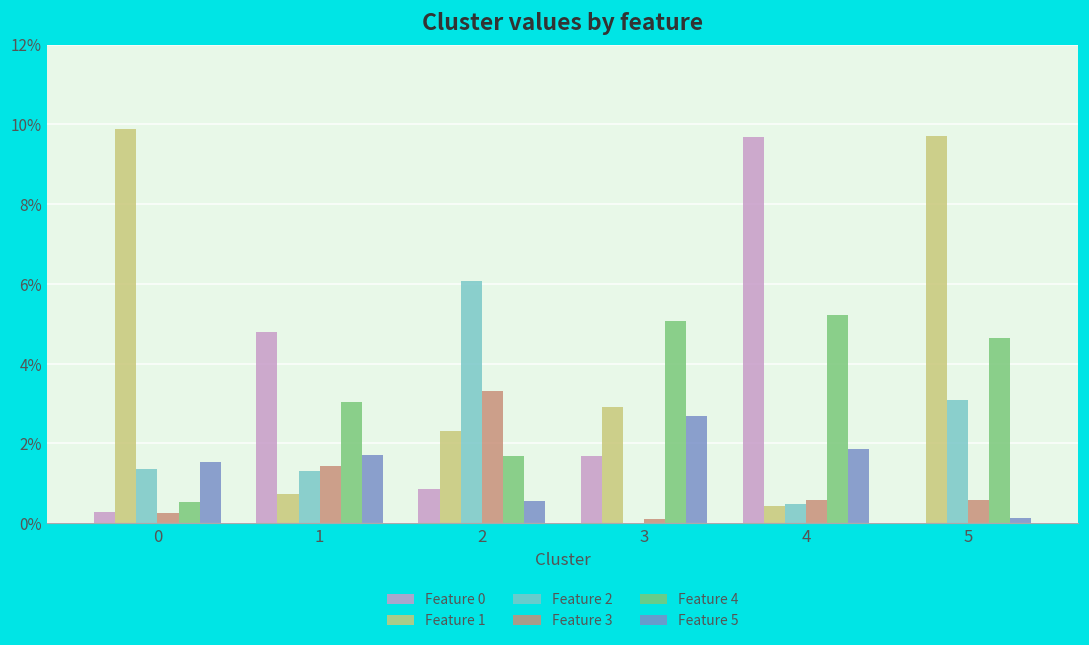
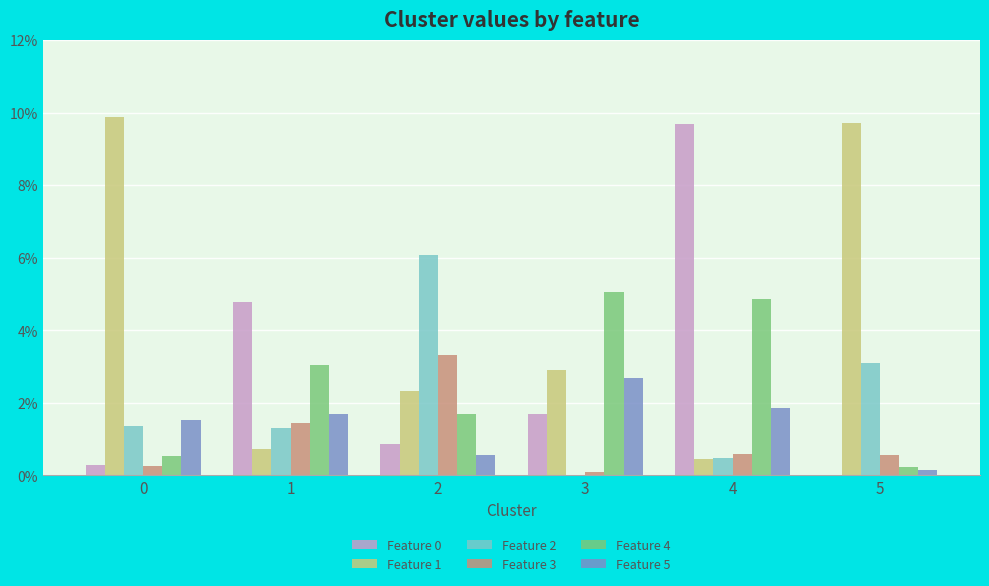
  {
    "Feature 0": {
      "0": "0.3%",
      "1": "4.8%",
      "2": "0.8%",
      "3": "1.7%",
      "4": "9.7%",
      "5": "0.0%"
    },
    "Feature 4": {
      "0": "0.5%",
      "1": "3.0%",
      "2": "1.7%",
      "3": "5.1%",
-     "4": "5.2%",
-     "5": "4.6%"
+     "4": "4.9%",
+     "5": "0.2%"
    }
  }
